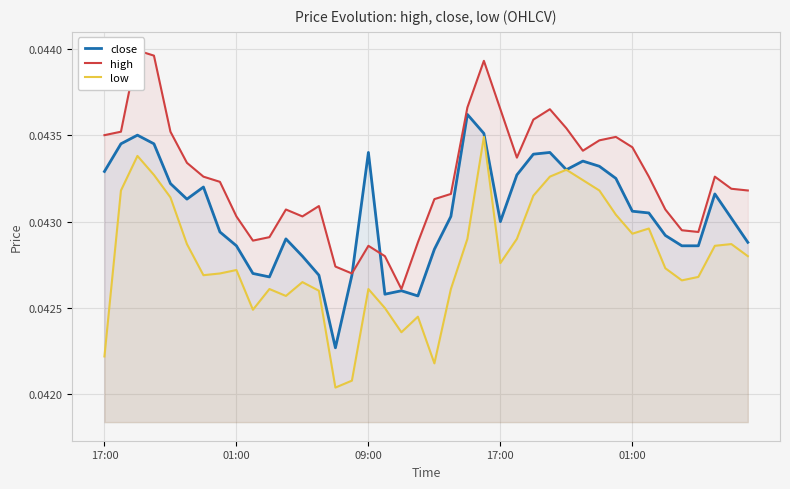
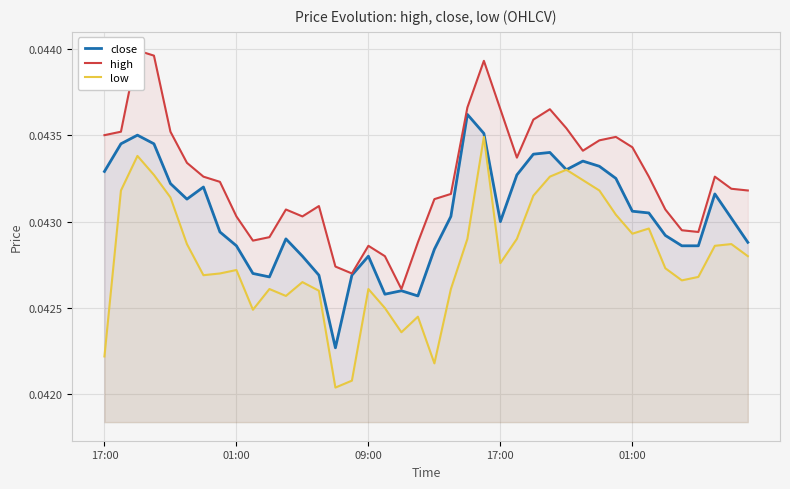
  {
    "close": {
-     "09:00": 0.0434
+     "09:00": 0.0428
    },
    "high": {
      "09:00": 0.04286
    },
    "low": {
      "09:00": 0.0426
    }
  }
